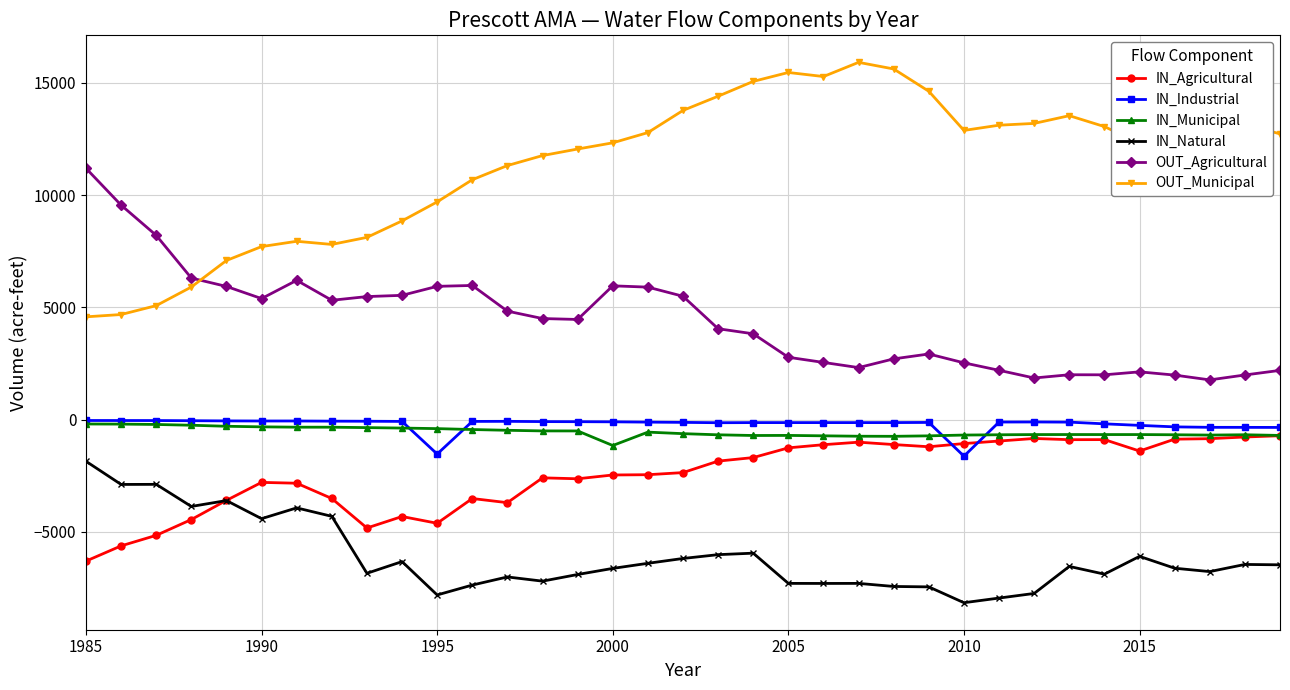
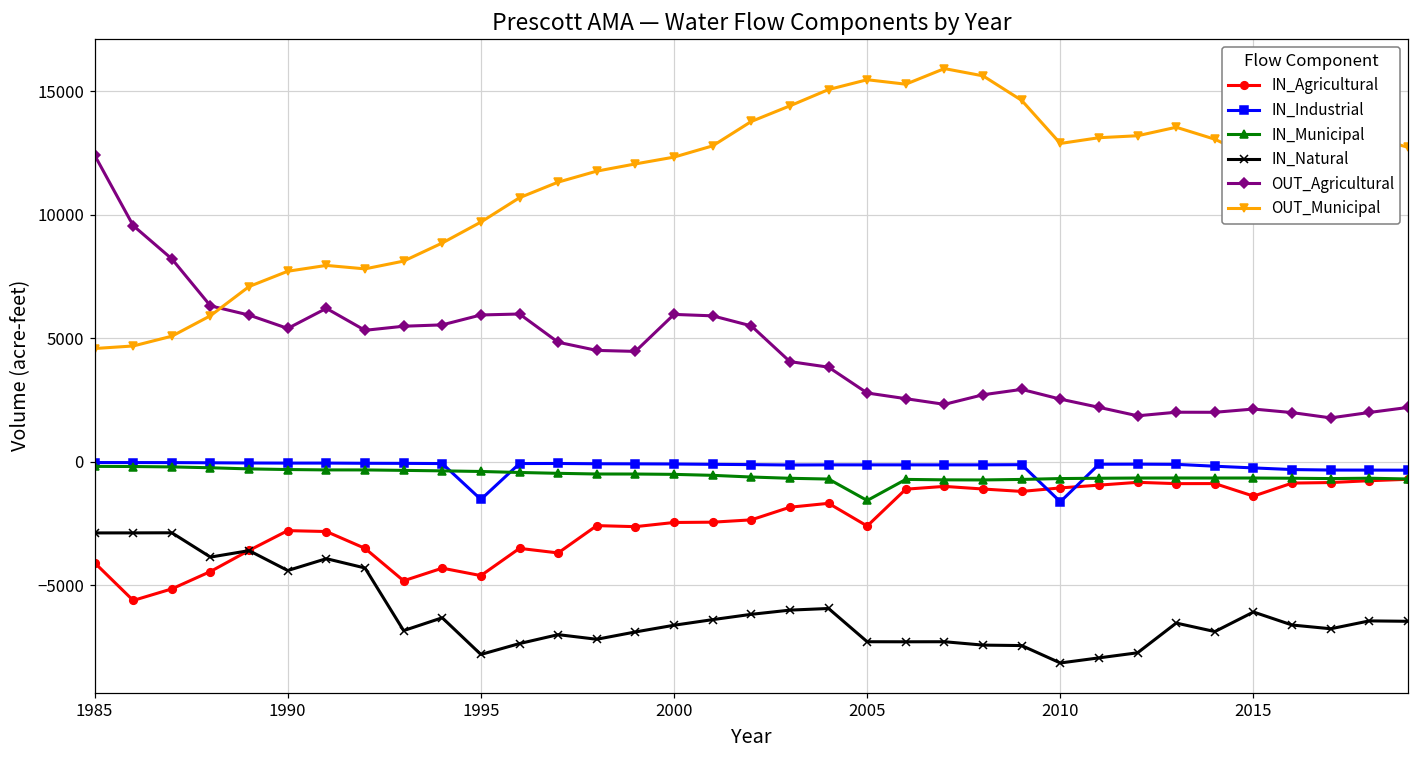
  {
    "IN_Agricultural": {
-     "1985": -6300,
+     "1985": -4100,
      "1990": -2800,
      "1995": -4600,
      "2000": -2500,
-     "2005": -1300,
+     "2005": -2600,
      "2010": -1100,
      "2015": -1400
    },
    "IN_Industrial": {
      "1985": 0,
      "1990": -100,
      "1995": -1500,
      "2000": -100,
      "2005": -100,
      "2010": -1600,
      "2015": -300
    },
    "IN_Municipal": {
      "1985": -200,
      "1990": -300,
      "1995": -400,
-     "2000": -1100,
-     "2005": -700,
+     "2000": -500,
+     "2005": -1600,
      "2010": -700,
      "2015": -700
    },
    "IN_Natural": {
-     "1985": -1900,
+     "1985": -2900,
      "1990": -4400,
      "1995": -7800,
      "2000": -6600,
      "2005": -7300,
      "2010": -8100,
      "2015": -6100
    },
    "OUT_Agricultural": {
-     "1985": 11200,
+     "1985": 12400,
      "1990": 5400,
      "1995": 5900,
      "2000": 6000,
      "2005": 2800,
      "2010": 2500,
      "2015": 2100
    },
    "OUT_Municipal": {
      "1985": 4600,
      "1990": 7700,
      "1995": 9700,
      "2000": 12300,
      "2005": 15500,
      "2010": 12900
    }
  }
